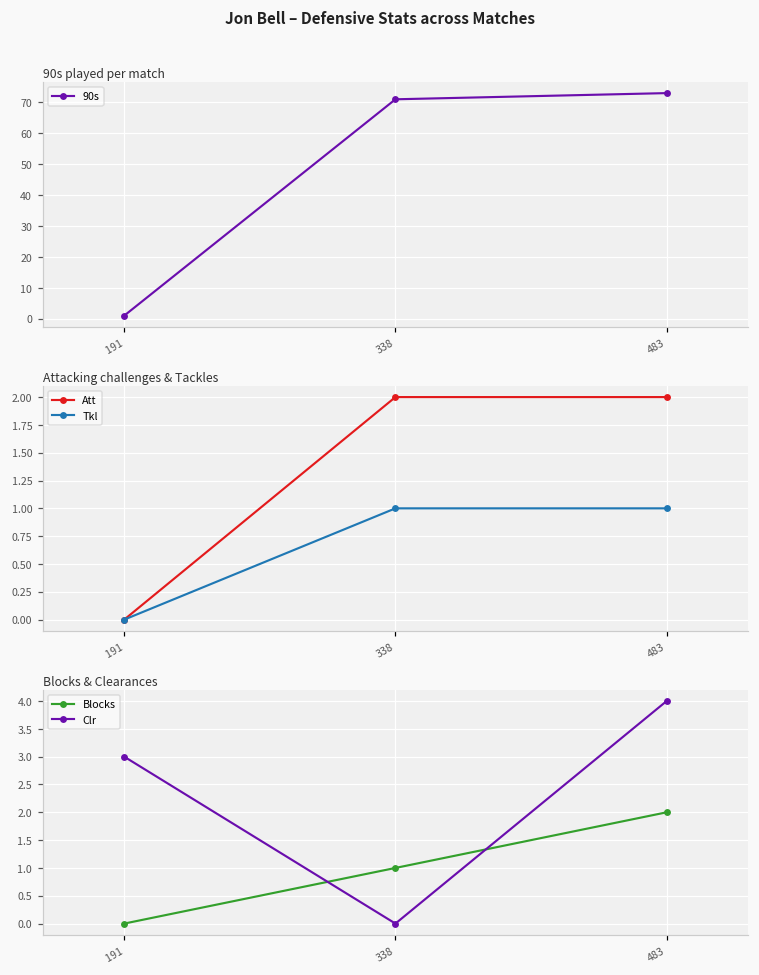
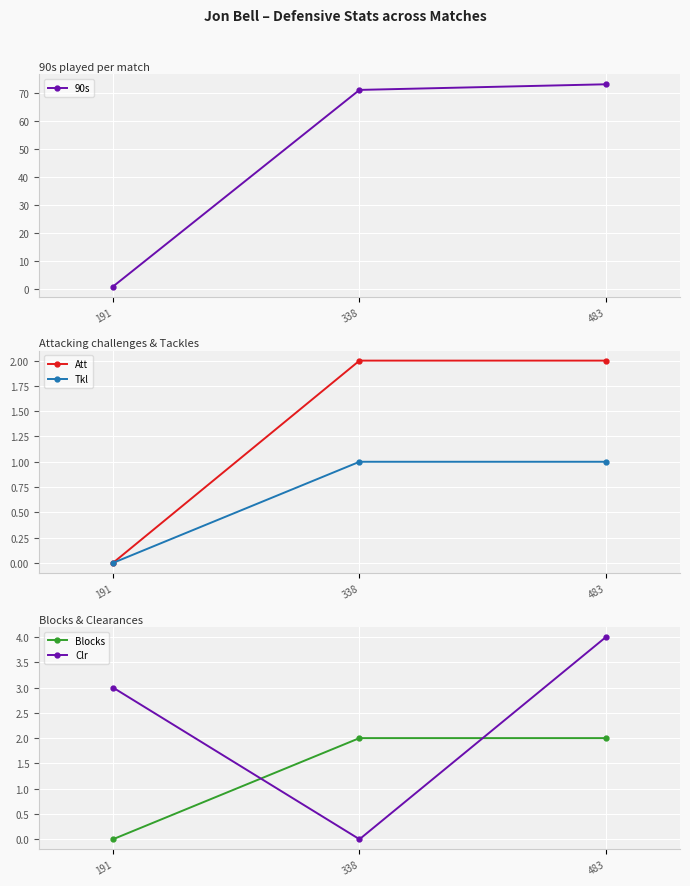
  {
    "90s played per match": {
      "191": 1,
      "338": 71,
      "483": 73
    },
    "Attacking challenges & Tackles": {
      "Att": {
        "338": 2.00,
        "483": 2.00
      },
      "Tkl": {
        "338": 1.00,
        "483": 1.00
      }
    },
    "Blocks & Clearances": {
      "Blocks": {
        "191": 0,
-       "338": 1,
+       "338": 2,
        "483": 2
      },
      "Clr": {
        "191": 3,
        "338": 0,
        "483": 4
      }
    }
  }
